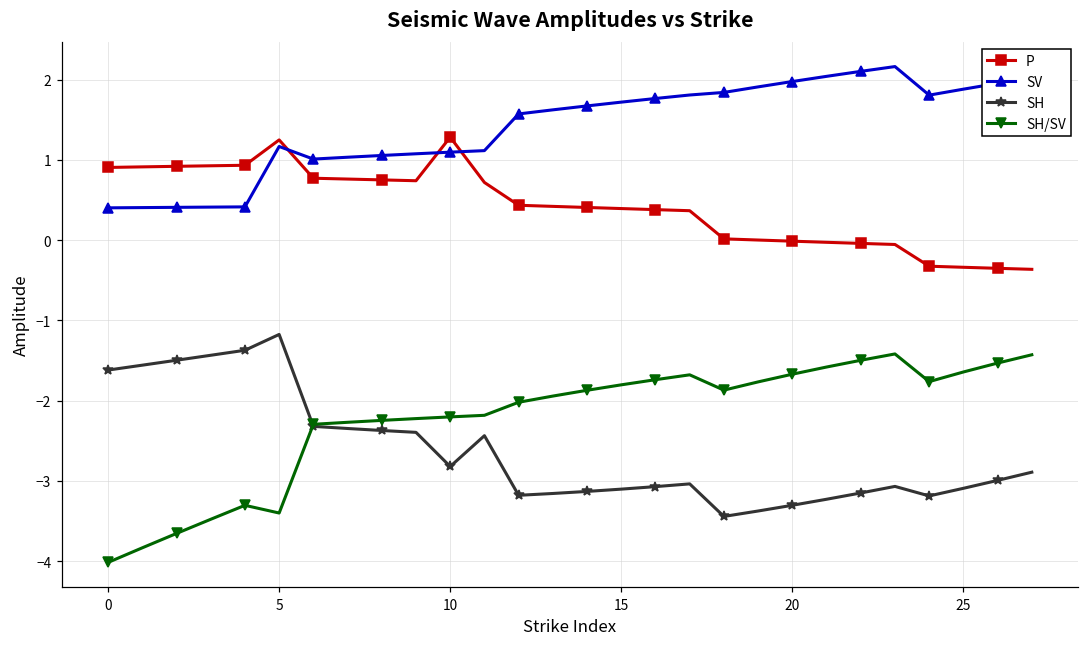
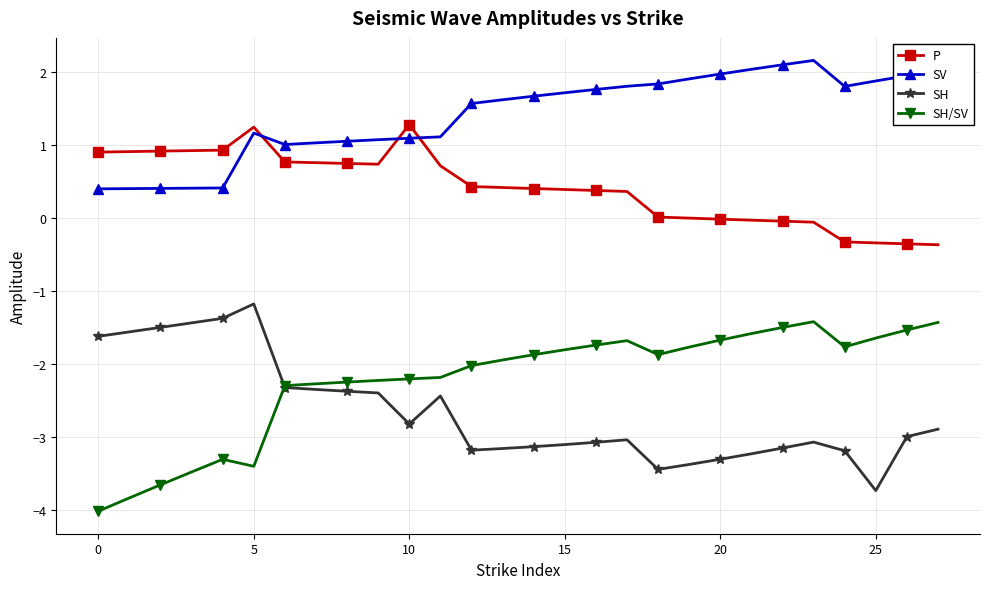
  {
    "P": {
      "0": 0.9,
      "5": 1.2,
      "10": 1.3,
      "15": 0.4,
      "20": 0.0,
      "25": -0.3
    },
    "SV": {
      "0": 0.4,
      "5": 1.2,
      "10": 1.1,
      "15": 1.7,
      "20": 2.0,
      "25": 1.9
    },
    "SH": {
      "0": -1.6,
      "5": -1.2,
      "10": -2.8,
      "15": -3.1,
      "20": -3.3,
-     "25": -3.1
+     "25": -3.7
    },
    "SH/SV": {
      "0": -4.0,
      "5": -3.4,
      "10": -2.2,
      "15": -1.8,
      "20": -1.7,
      "25": -1.6
    }
  }
